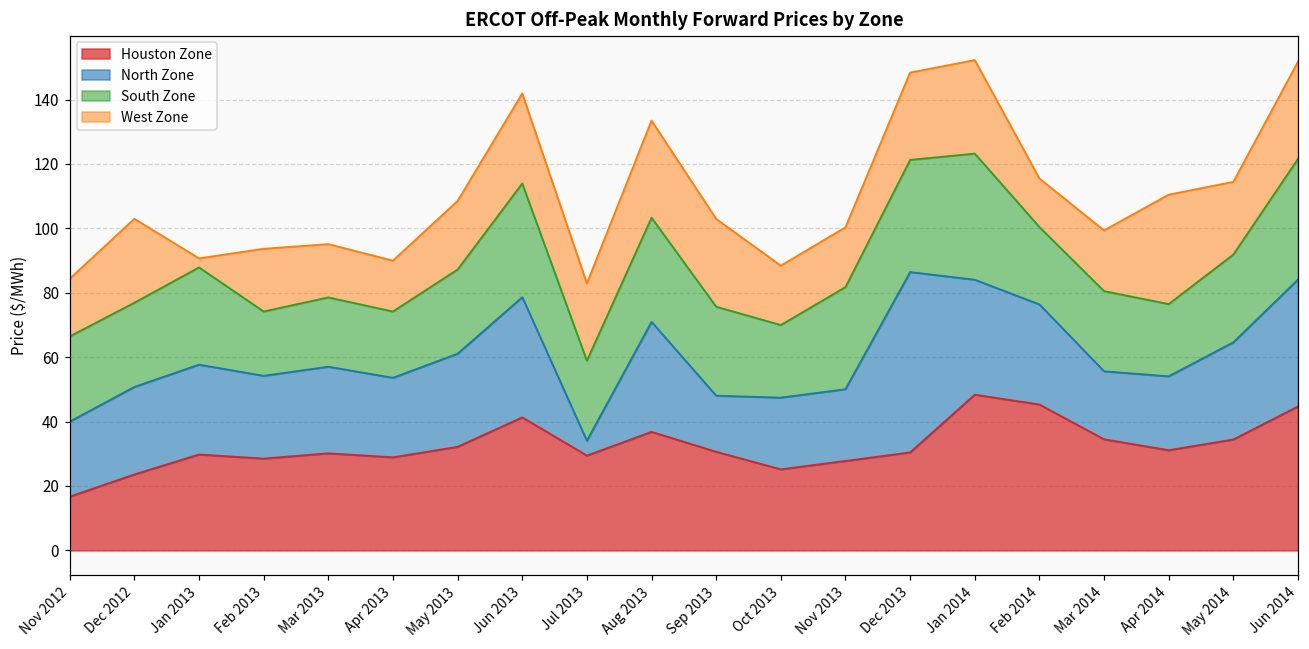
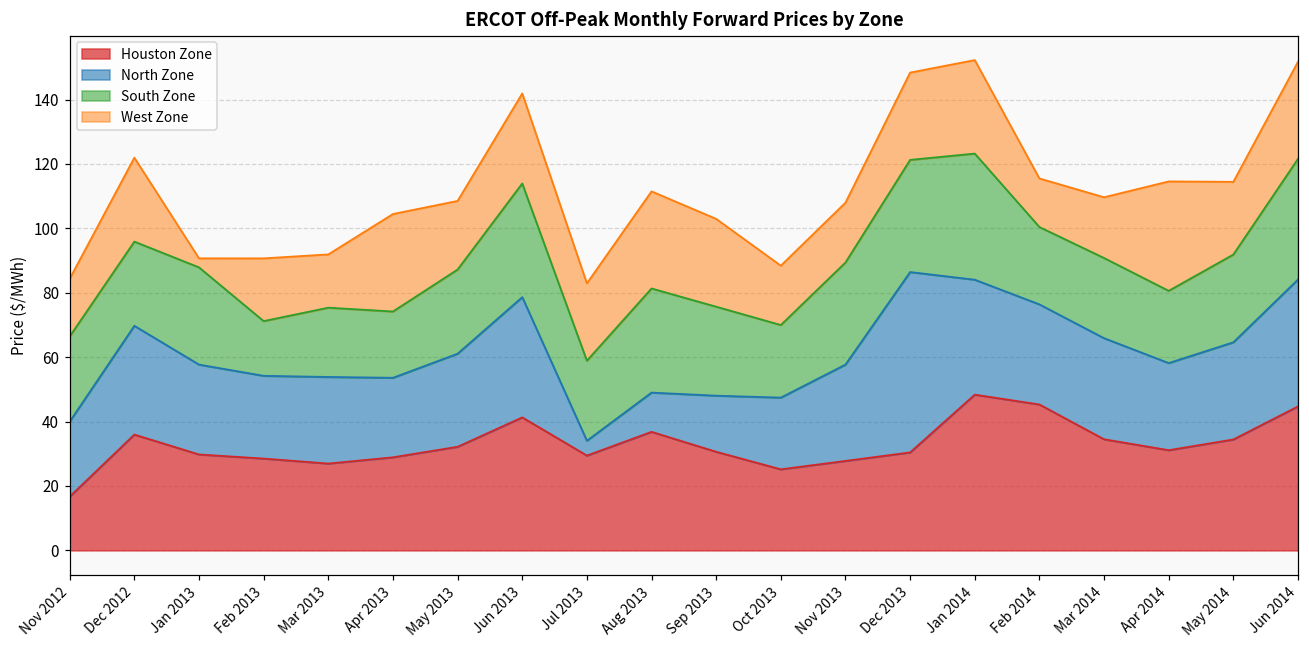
  {
    "Houston Zone": {
      "Nov 2012": 17,
-     "Dec 2012": 24,
+     "Dec 2012": 36,
      "Jan 2013": 30,
      "Feb 2013": 29,
-     "Mar 2013": 30,
+     "Mar 2013": 27,
      "Apr 2013": 29,
      "May 2013": 32,
      "Jun 2013": 41,
      "Jul 2013": 29,
      "Aug 2013": 37,
      "Sep 2013": 31,
      "Oct 2013": 25,
      "Nov 2013": 28,
      "Dec 2013": 30,
      "Jan 2014": 48,
      "Feb 2014": 45,
      "Mar 2014": 35,
      "Apr 2014": 31,
      "May 2014": 34,
      "Jun 2014": 45
    },
    "North Zone": {
      "Nov 2012": 23,
-     "Dec 2012": 27,
+     "Dec 2012": 34,
      "Jan 2013": 28,
      "Feb 2013": 26,
      "Mar 2013": 27,
      "Apr 2013": 25,
      "May 2013": 29,
      "Jun 2013": 37,
      "Jul 2013": 5,
-     "Aug 2013": 34,
+     "Aug 2013": 12,
      "Sep 2013": 17,
      "Oct 2013": 22,
-     "Nov 2013": 22,
+     "Nov 2013": 30,
      "Dec 2013": 56,
      "Jan 2014": 36,
      "Feb 2014": 31,
-     "Mar 2014": 21,
-     "Apr 2014": 23,
+     "Mar 2014": 31,
+     "Apr 2014": 27,
      "May 2014": 30,
      "Jun 2014": 39
    },
    "South Zone": {
      "Nov 2012": 26,
      "Dec 2012": 26,
      "Jan 2013": 30,
-     "Feb 2013": 20,
+     "Feb 2013": 17,
      "Mar 2013": 22,
      "Apr 2013": 21,
      "May 2013": 26,
      "Jun 2013": 35,
      "Jul 2013": 25,
      "Aug 2013": 32,
      "Sep 2013": 28,
      "Oct 2013": 23,
      "Nov 2013": 32,
      "Dec 2013": 35,
      "Jan 2014": 39,
      "Feb 2014": 24,
      "Mar 2014": 25,
      "Apr 2014": 22,
      "May 2014": 27,
      "Jun 2014": 37
    },
    "West Zone": {
      "Nov 2012": 18,
      "Dec 2012": 26,
      "Jan 2013": 3,
      "Feb 2013": 19,
      "Mar 2013": 17,
-     "Apr 2013": 16,
+     "Apr 2013": 30,
      "May 2013": 21,
      "Jun 2013": 28,
      "Jul 2013": 24,
      "Aug 2013": 30,
      "Sep 2013": 27,
      "Oct 2013": 18,
      "Nov 2013": 19,
      "Dec 2013": 27,
      "Jan 2014": 29,
      "Feb 2014": 15,
      "Mar 2014": 19,
      "Apr 2014": 34,
      "May 2014": 23,
      "Jun 2014": 30
    }
  }
